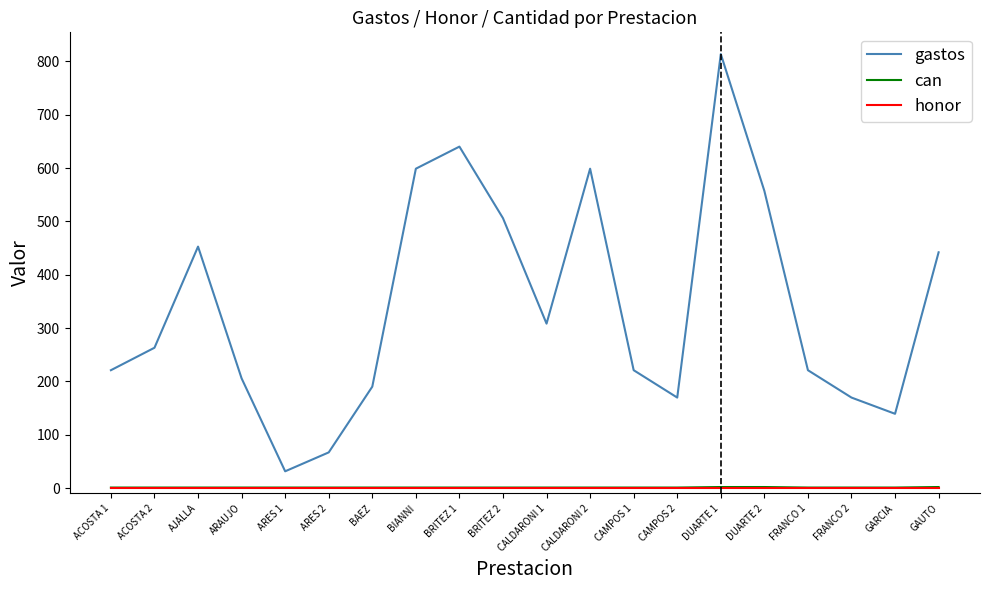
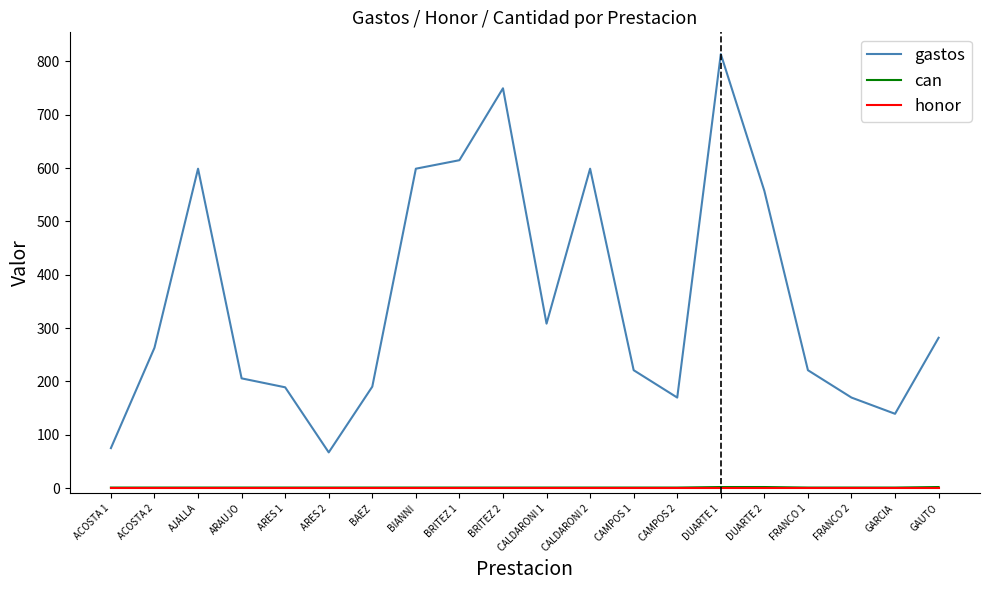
  {
    "gastos": {
-     "ACOSTA 1": 220,
+     "ACOSTA 1": 70,
      "ACOSTA 2": 260,
-     "AJALLA": 450,
+     "AJALLA": 600,
      "ARAUJO": 210,
-     "ARES 1": 30,
+     "ARES 1": 190,
      "ARES 2": 70,
      "BAEZ": 190,
      "BIANNI": 600,
-     "BRITEZ 1": 640,
-     "BRITEZ 2": 510,
+     "BRITEZ 1": 610,
+     "BRITEZ 2": 750,
      "CALDARONI 1": 310,
      "CALDARONI 2": 600,
      "CAMPOS 1": 220,
      "CAMPOS 2": 170,
      "DUARTE 1": 810,
      "DUARTE 2": 560,
      "FRANCO 1": 220,
      "FRANCO 2": 170,
      "GARCIA": 140,
-     "GAUTO": 440
+     "GAUTO": 280
    }
  }
